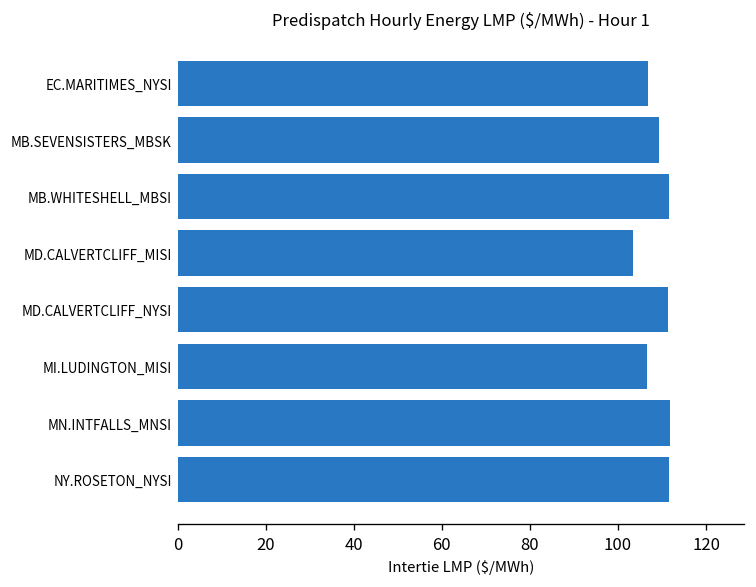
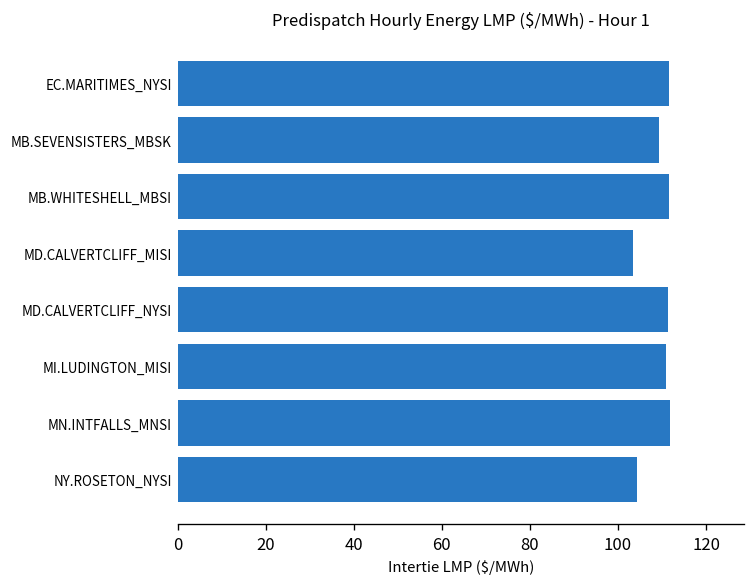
  {
-   "EC.MARITIMES_NYSI": 107,
+   "EC.MARITIMES_NYSI": 111,
    "MB.SEVENSISTERS_MBSK": 109,
    "MB.WHITESHELL_MBSI": 112,
    "MD.CALVERTCLIFF_MISI": 104,
    "MD.CALVERTCLIFF_NYSI": 111,
-   "MI.LUDINGTON_MISI": 107,
+   "MI.LUDINGTON_MISI": 111,
    "MN.INTFALLS_MNSI": 112,
-   "NY.ROSETON_NYSI": 111
+   "NY.ROSETON_NYSI": 104
  }
